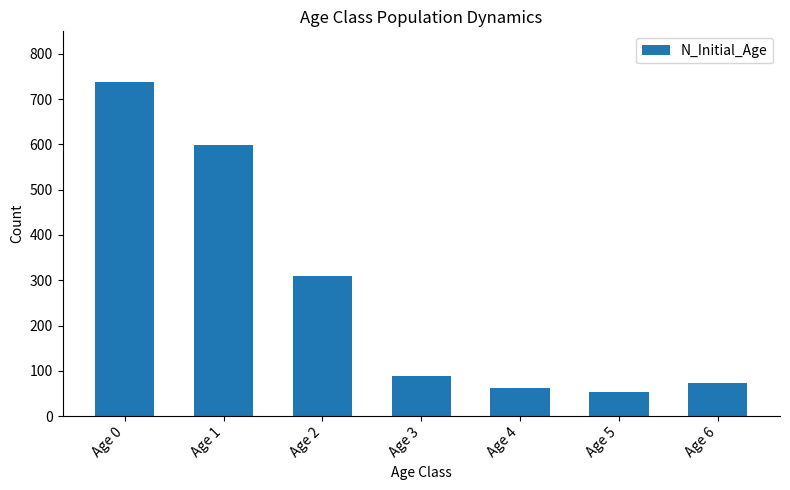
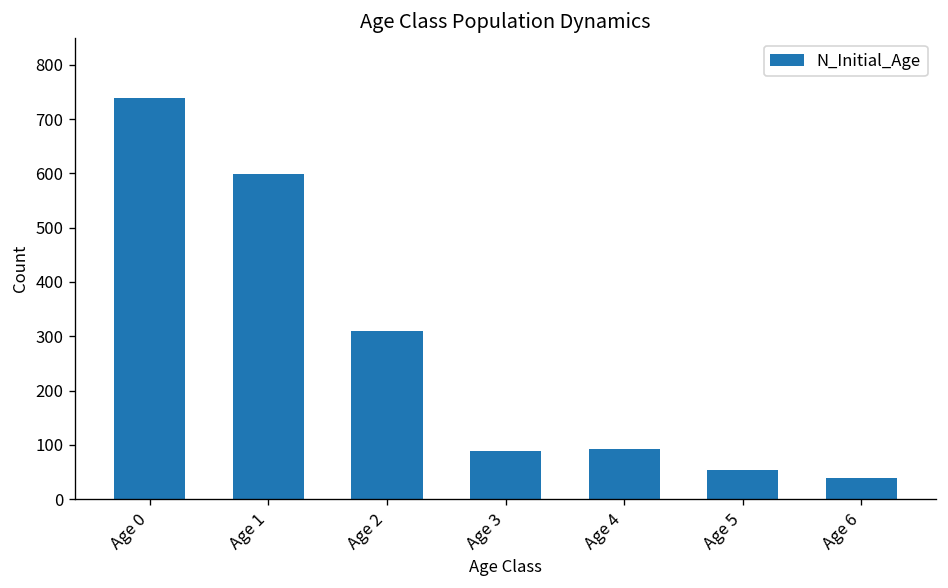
  {
    "Age 0": 740,
    "Age 1": 600,
    "Age 2": 310,
    "Age 3": 90,
-   "Age 4": 60,
+   "Age 4": 90,
    "Age 5": 50,
-   "Age 6": 70
+   "Age 6": 40
  }
